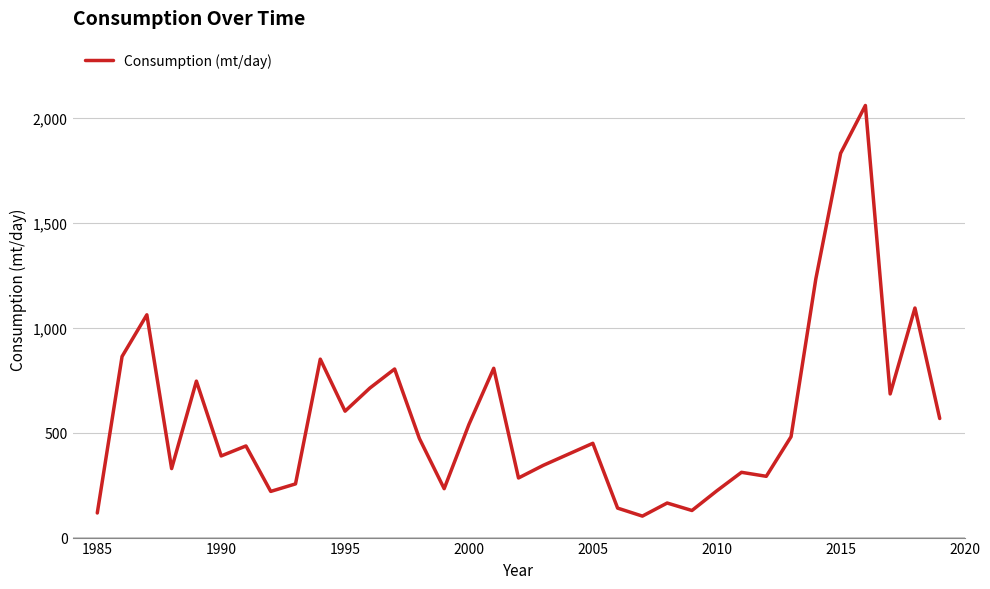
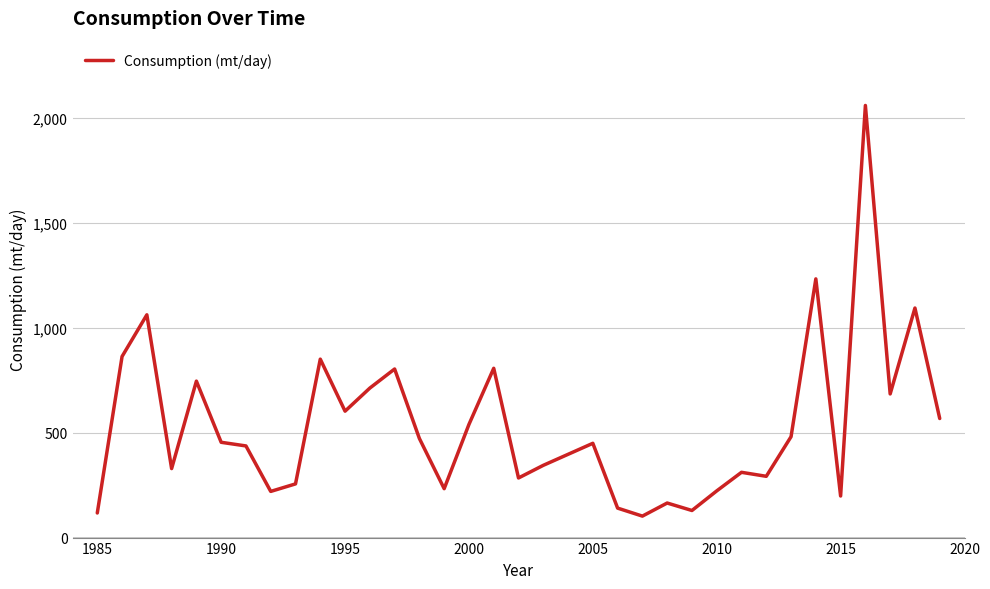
  {
    "1985": "120",
-   "1990": "390",
+   "1990": "450",
    "1995": "600",
    "2000": "540",
    "2005": "450",
    "2010": "220",
-   "2015": "1,830"
+   "2015": "200"
  }
